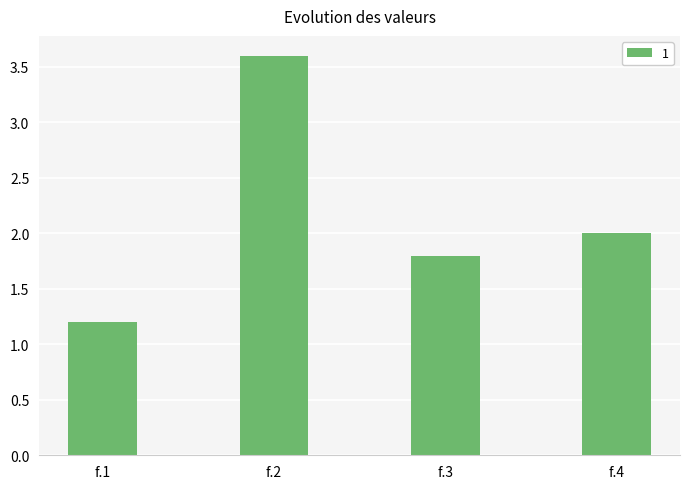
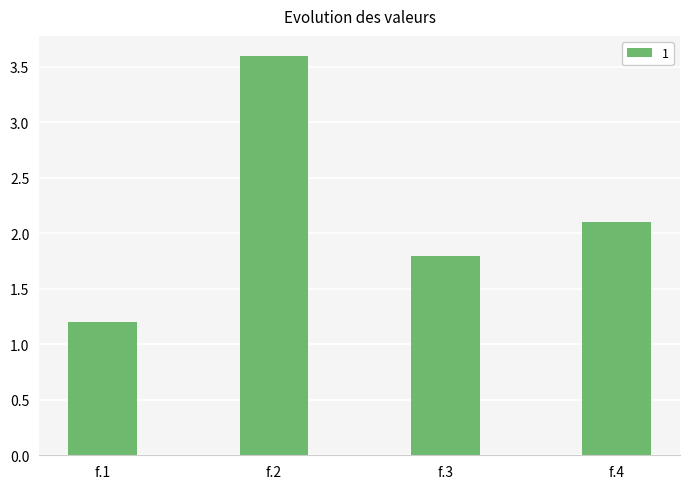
  {
    "f.1": 1.2,
    "f.2": 3.6,
    "f.3": 1.8,
-   "f.4": 2.0
+   "f.4": 2.1
  }
